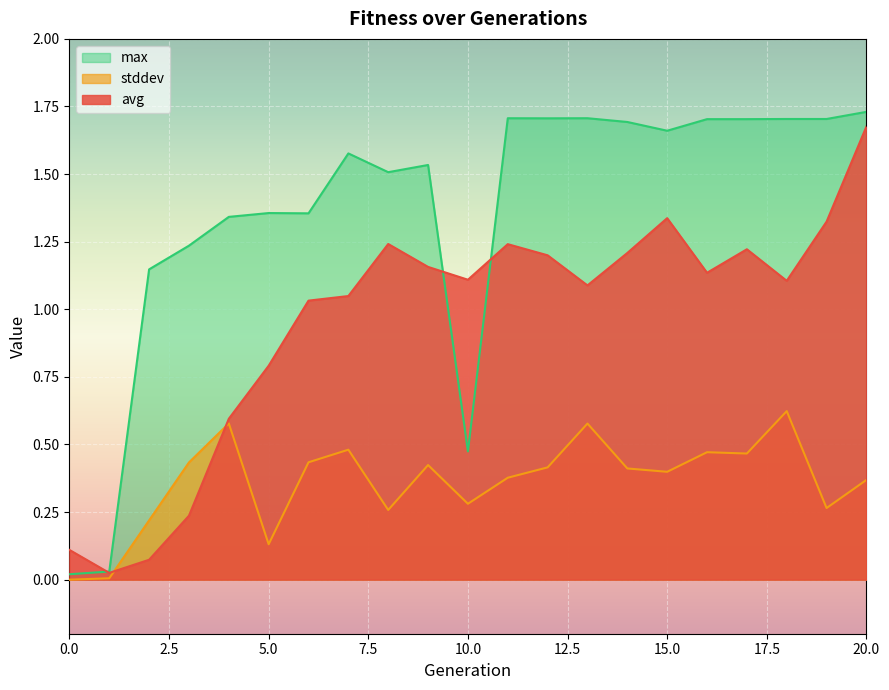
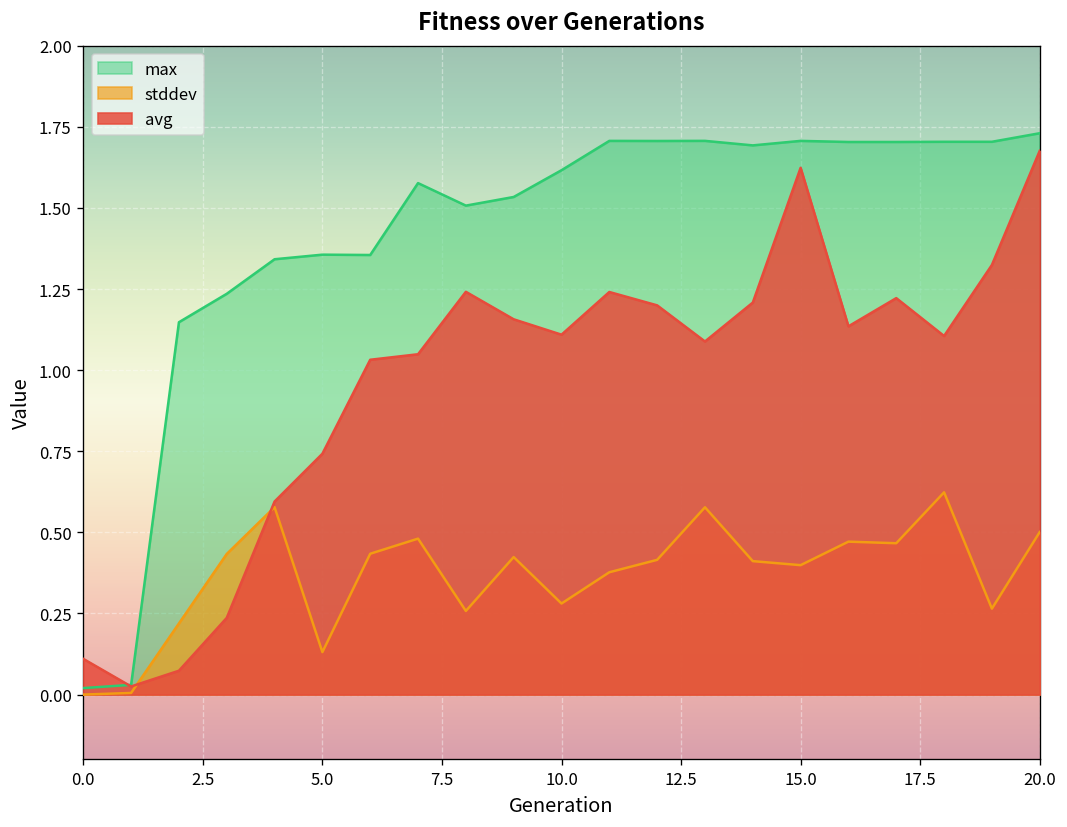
  {
    "max": {
      "0.0": 0.02,
      "5.0": 1.36,
-     "10.0": 0.47,
-     "15.0": 1.66,
+     "10.0": 1.62,
+     "15.0": 1.71,
      "20.0": 1.73
    },
    "stddev": {
      "0.0": 0.00,
      "5.0": 0.13,
      "10.0": 0.28,
      "15.0": 0.40,
-     "20.0": 0.37
+     "20.0": 0.50
    },
    "avg": {
      "0.0": 0.11,
-     "5.0": 0.79,
+     "5.0": 0.74,
      "10.0": 1.11,
-     "15.0": 1.34,
+     "15.0": 1.62,
      "20.0": 1.68
    }
  }
